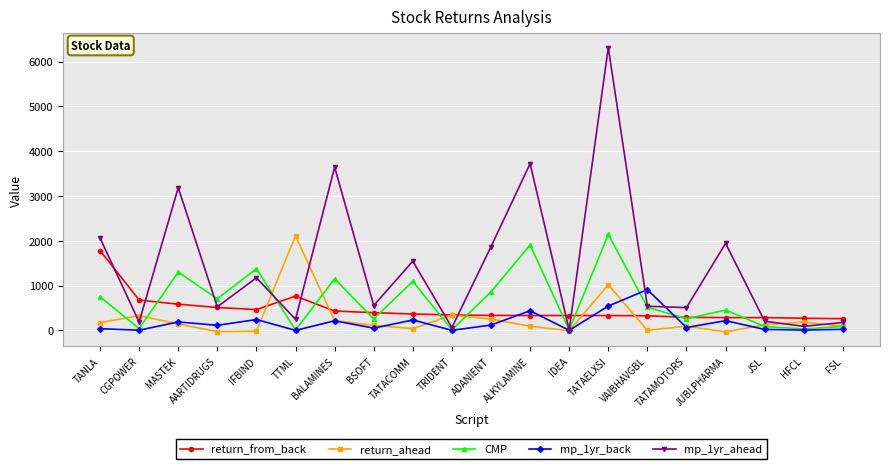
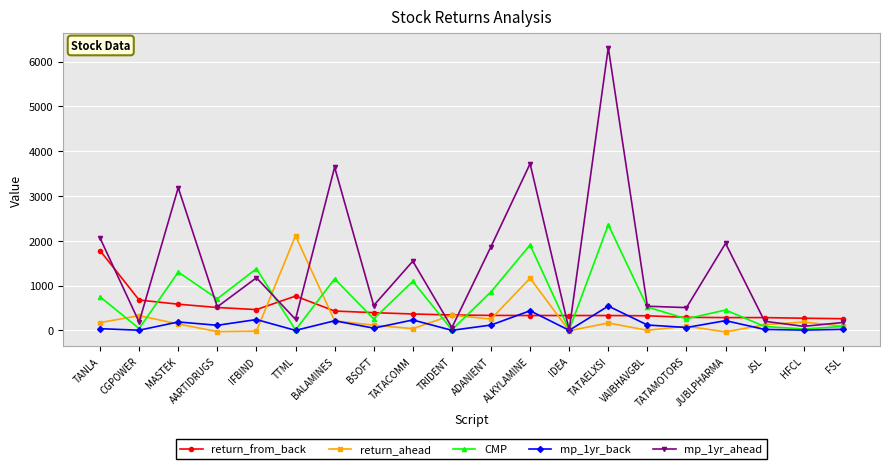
  {
    "return_from_back": {
      "TANLA": 1800,
      "CGPOWER": 700,
      "MASTEK": 600,
      "IFBIND": 500,
      "TTML": 800,
      "BALAMINES": 400,
      "BSOFT": 400,
      "TATACOMM": 400,
      "ADANIENT": 300,
      "ALKYLAMINE": 300,
      "IDEA": 300,
      "TATAELXSI": 300,
      "VAIBHAVGBL": 300,
      "JUBLPHARMA": 300,
      "JSL": 300,
      "HFCL": 300,
      "FSL": 300
    },
    "return_ahead": {
      "TANLA": 200,
      "CGPOWER": 300,
      "AARTIDRUGS": 0,
      "IFBIND": 0,
      "TTML": 2100,
      "BSOFT": 100,
      "TATACOMM": 0,
      "ADANIENT": 300,
-     "ALKYLAMINE": 100,
-     "TATAELXSI": 1000,
+     "ALKYLAMINE": 1200,
+     "TATAELXSI": 200,
      "VAIBHAVGBL": 0,
      "JUBLPHARMA": 0,
      "HFCL": 200
    },
    "CMP": {
      "TANLA": 700,
      "MASTEK": 1300,
      "AARTIDRUGS": 700,
      "IFBIND": 1400,
      "BALAMINES": 1200,
      "BSOFT": 300,
      "TATACOMM": 1100,
      "ADANIENT": 900,
      "ALKYLAMINE": 1900,
-     "TATAELXSI": 2100,
+     "TATAELXSI": 2400,
      "JUBLPHARMA": 500
    },
    "mp_1yr_back": {
      "TANLA": 0,
      "AARTIDRUGS": 100,
      "IFBIND": 200,
      "BSOFT": 100,
      "TATACOMM": 200,
      "ADANIENT": 100,
      "ALKYLAMINE": 400,
      "TATAELXSI": 500,
-     "VAIBHAVGBL": 900,
+     "VAIBHAVGBL": 100,
      "JUBLPHARMA": 200,
      "JSL": 0,
      "FSL": 0
    },
    "mp_1yr_ahead": {
      "TANLA": 2100,
      "CGPOWER": 200,
      "MASTEK": 3200,
      "IFBIND": 1200,
      "TTML": 200,
      "BALAMINES": 3600,
      "BSOFT": 600,
      "TATACOMM": 1500,
      "ADANIENT": 1900,
      "ALKYLAMINE": 3700,
      "TATAELXSI": 6300,
      "TATAMOTORS": 500,
      "JUBLPHARMA": 1900,
      "JSL": 200,
      "HFCL": 100,
      "FSL": 200
    }
  }
